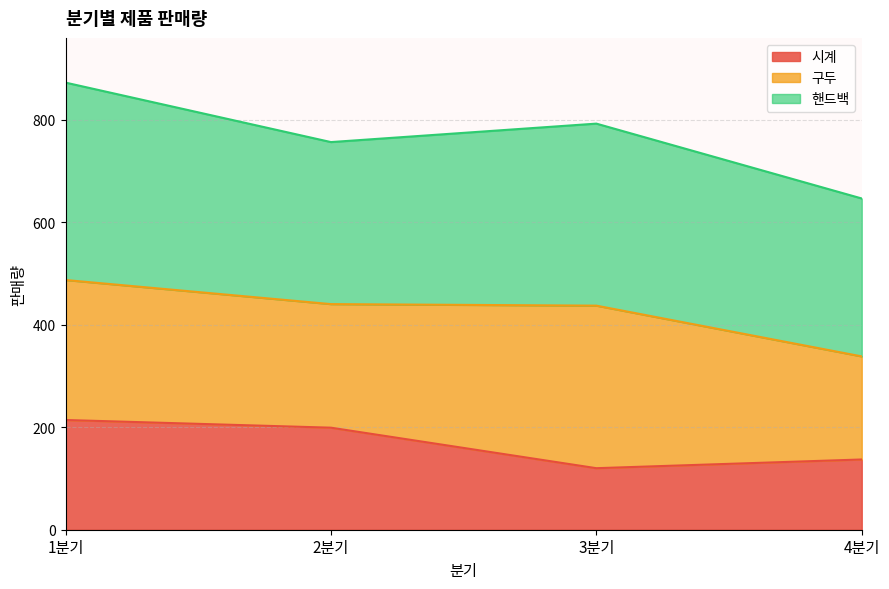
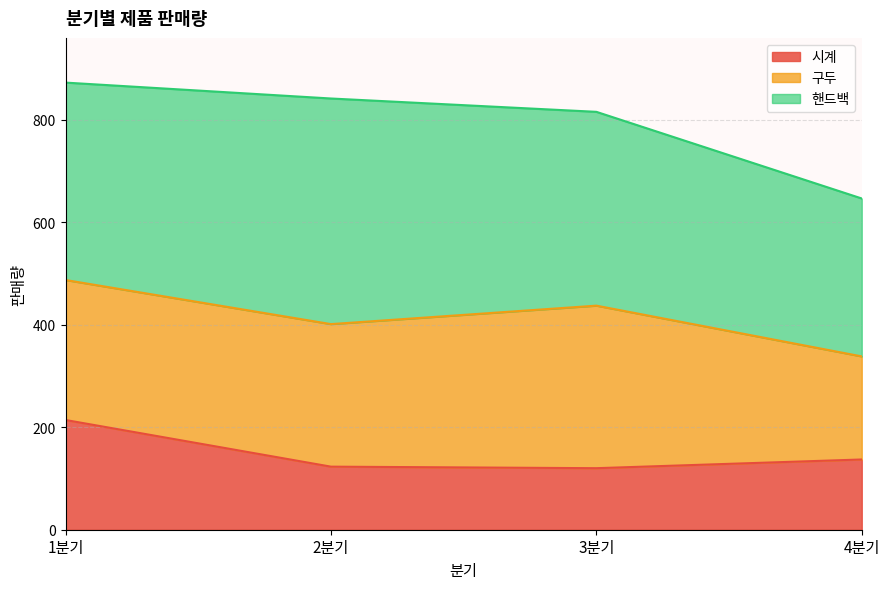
  {
    "시계": {
      "1분기": 210,
-     "2분기": 200,
+     "2분기": 120,
      "3분기": 120,
      "4분기": 140
    },
    "구두": {
      "1분기": 270,
-     "2분기": 240,
+     "2분기": 280,
      "3분기": 320,
      "4분기": 200
    },
    "핸드백": {
      "1분기": 390,
-     "2분기": 320,
-     "3분기": 360,
+     "2분기": 440,
+     "3분기": 380,
      "4분기": 310
    }
  }
